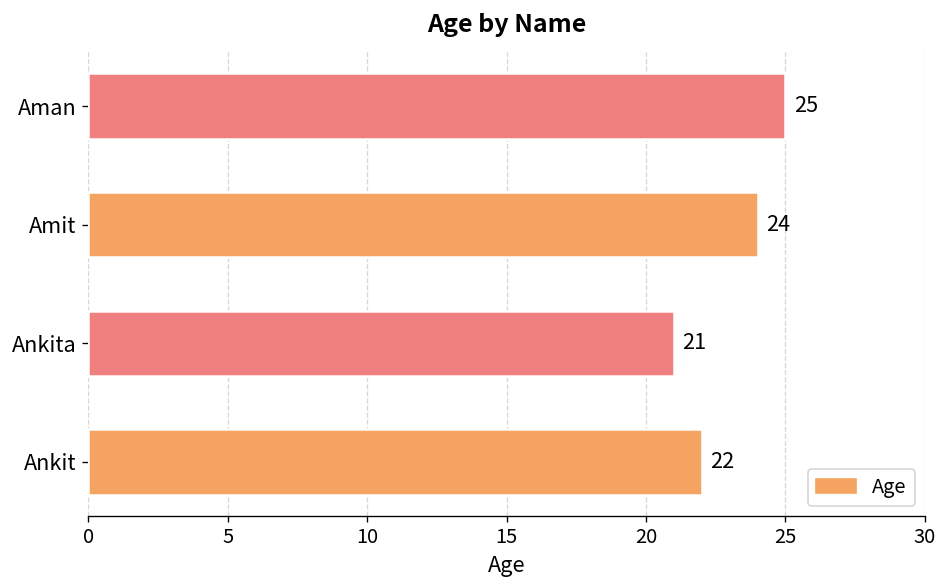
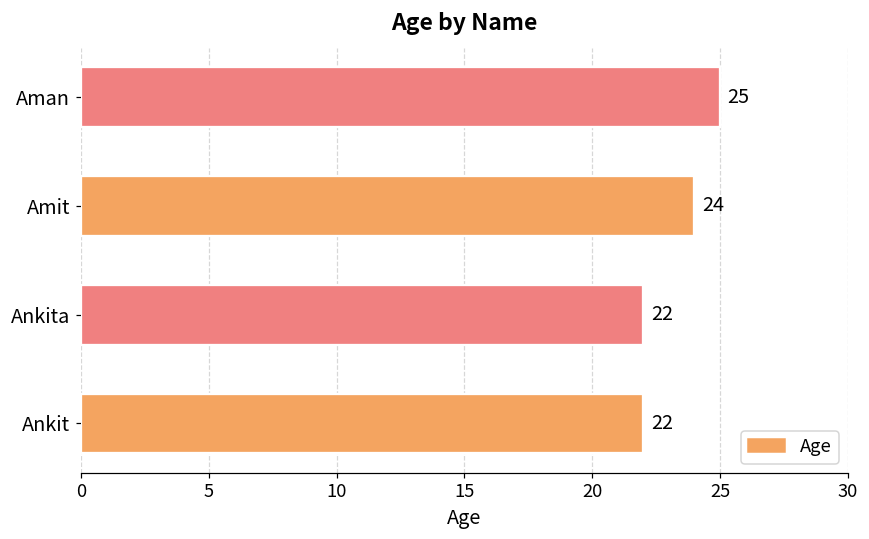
  {
    "Aman": 25,
    "Amit": 24,
-   "Ankita": 21,
+   "Ankita": 22,
    "Ankit": 22
  }
